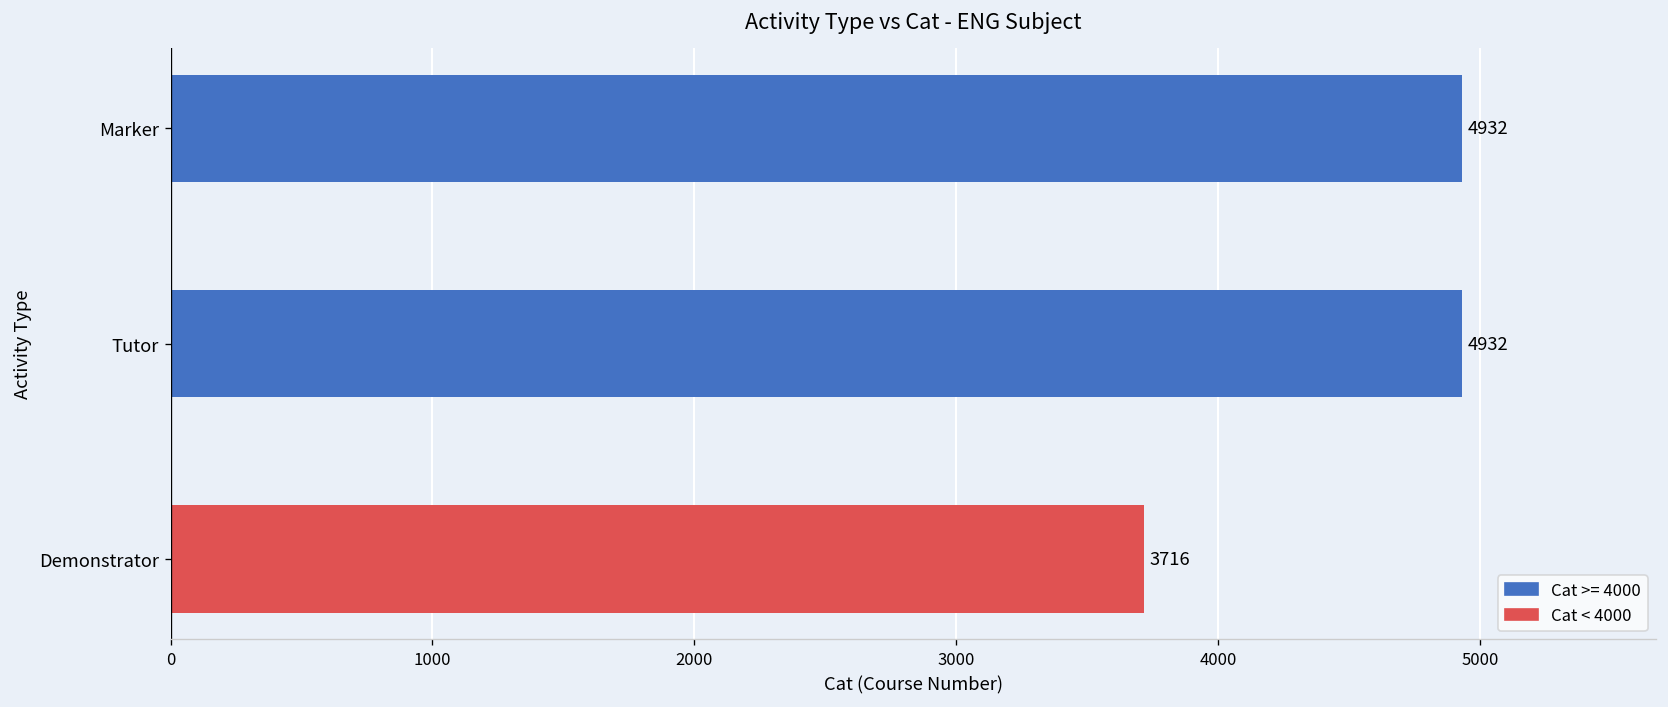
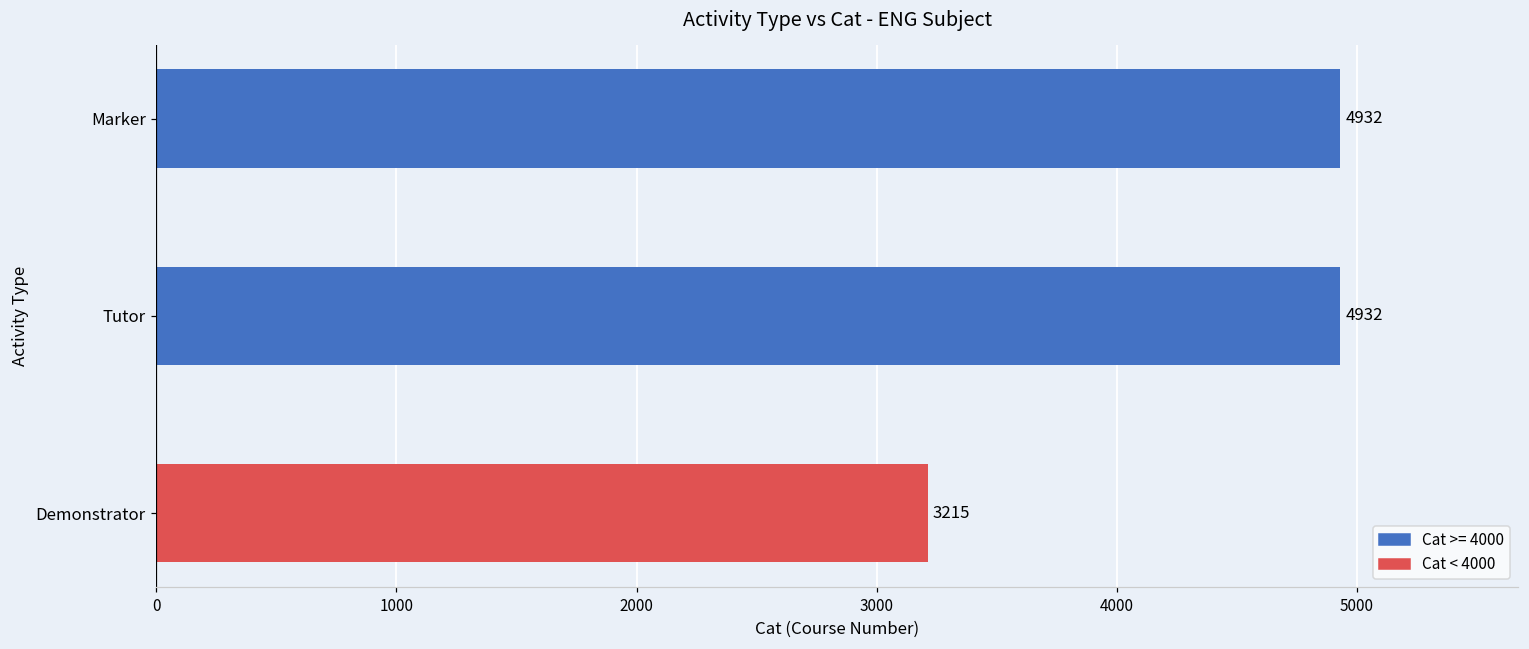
  {
    "Marker": 4932,
    "Tutor": 4932,
-   "Demonstrator": 3716
+   "Demonstrator": 3215
  }
